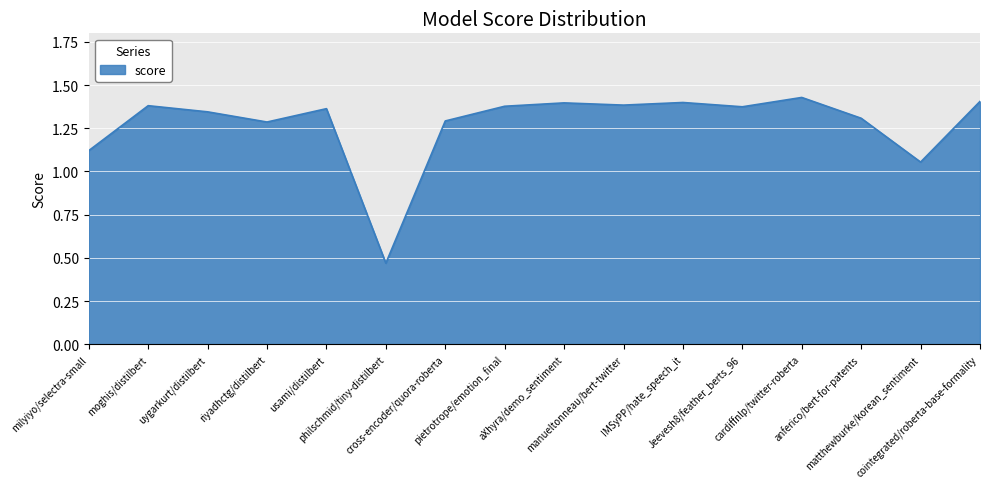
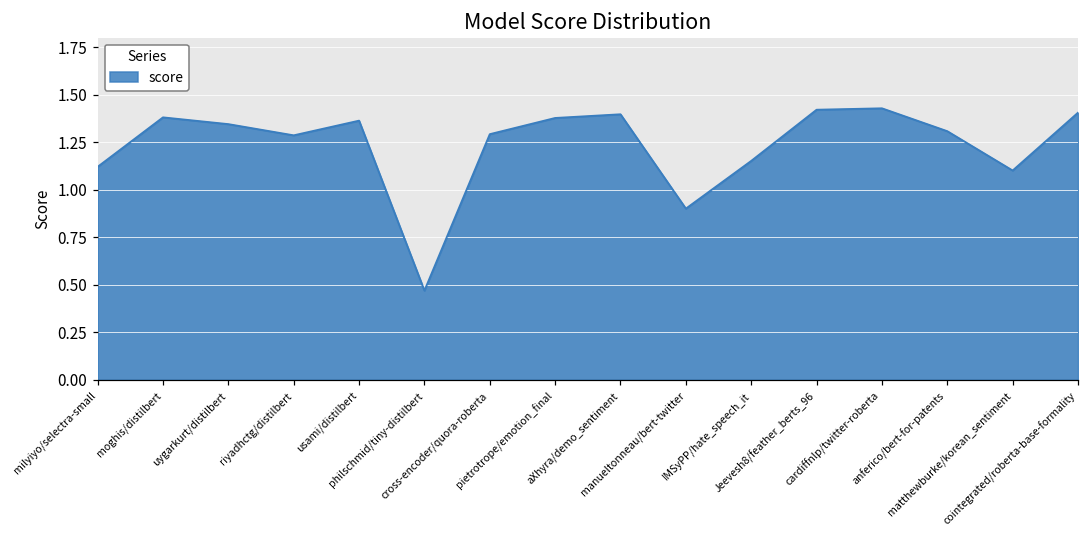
  {
    "milyiyo/selectra-small": 1.12,
    "moghis/distilbert": 1.38,
    "uygarkurt/distilbert": 1.35,
    "riyadhctg/distilbert": 1.29,
    "usami/distilbert": 1.36,
    "philschmid/tiny-distilbert": 0.47,
    "cross-encoder/quora-roberta": 1.29,
    "pietrotrope/emotion_final": 1.38,
    "aXhyra/demo_sentiment": 1.40,
-   "manueltonneau/bert-twitter": 1.38,
-   "IMSyPP/hate_speech_it": 1.40,
-   "Jeevesh8/feather_berts_96": 1.37,
+   "manueltonneau/bert-twitter": 0.90,
+   "IMSyPP/hate_speech_it": 1.15,
+   "Jeevesh8/feather_berts_96": 1.42,
    "cardiffnlp/twitter-roberta": 1.43,
    "anferico/bert-for-patents": 1.31,
-   "matthewburke/korean_sentiment": 1.05,
+   "matthewburke/korean_sentiment": 1.10,
    "cointegrated/roberta-base-formality": 1.41
  }
